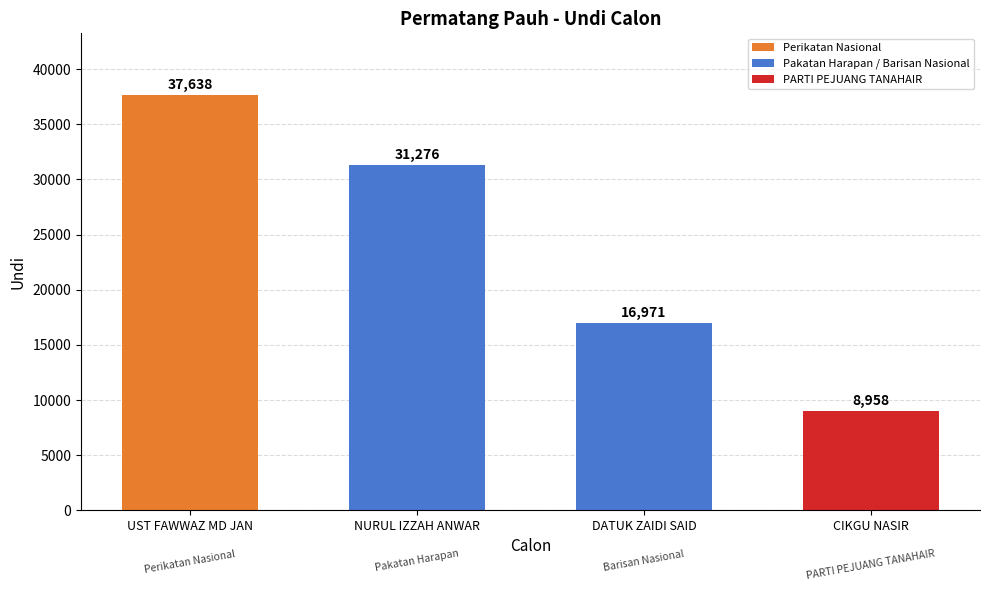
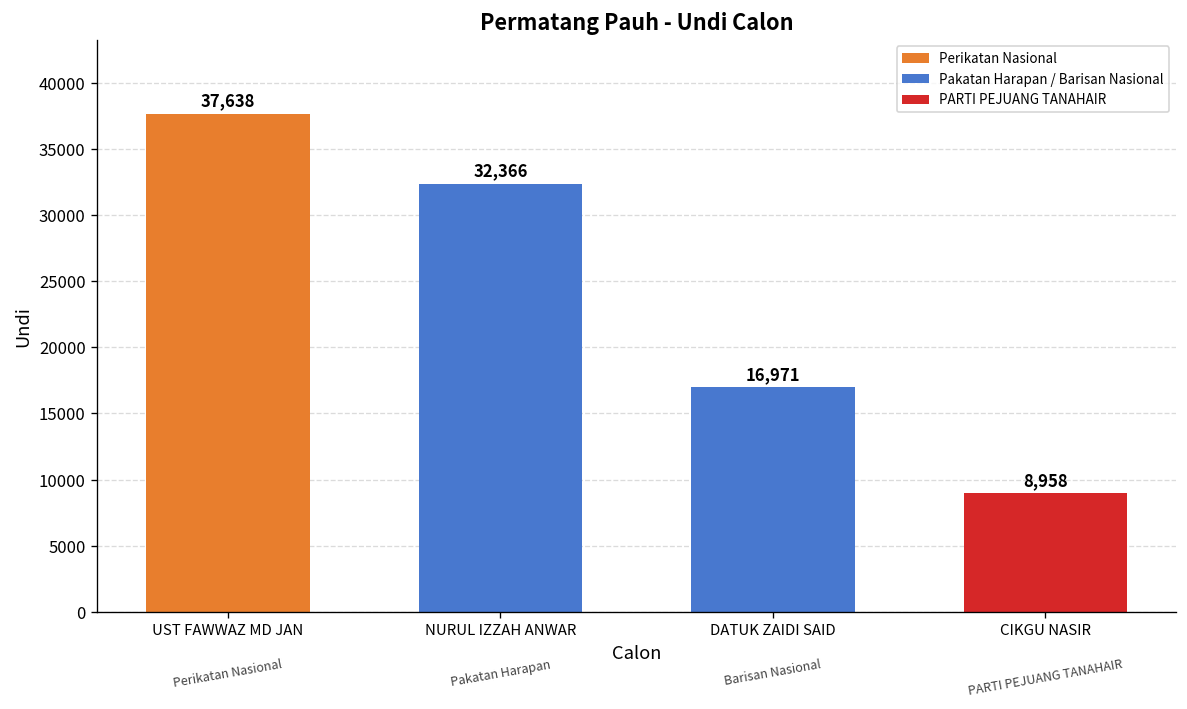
  {
    "UST FAWWAZ MD JAN": "37,638",
-   "NURUL IZZAH ANWAR": "31,276",
+   "NURUL IZZAH ANWAR": "32,366",
    "DATUK ZAIDI SAID": "16,971",
    "CIKGU NASIR": "8,958"
  }
